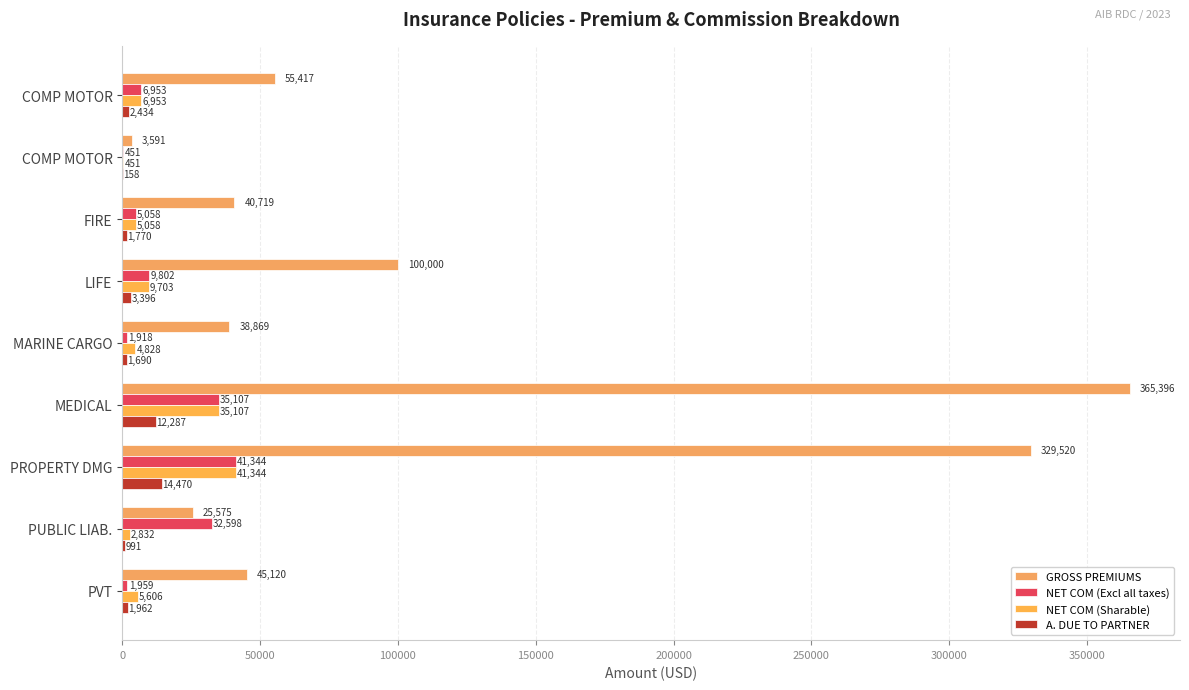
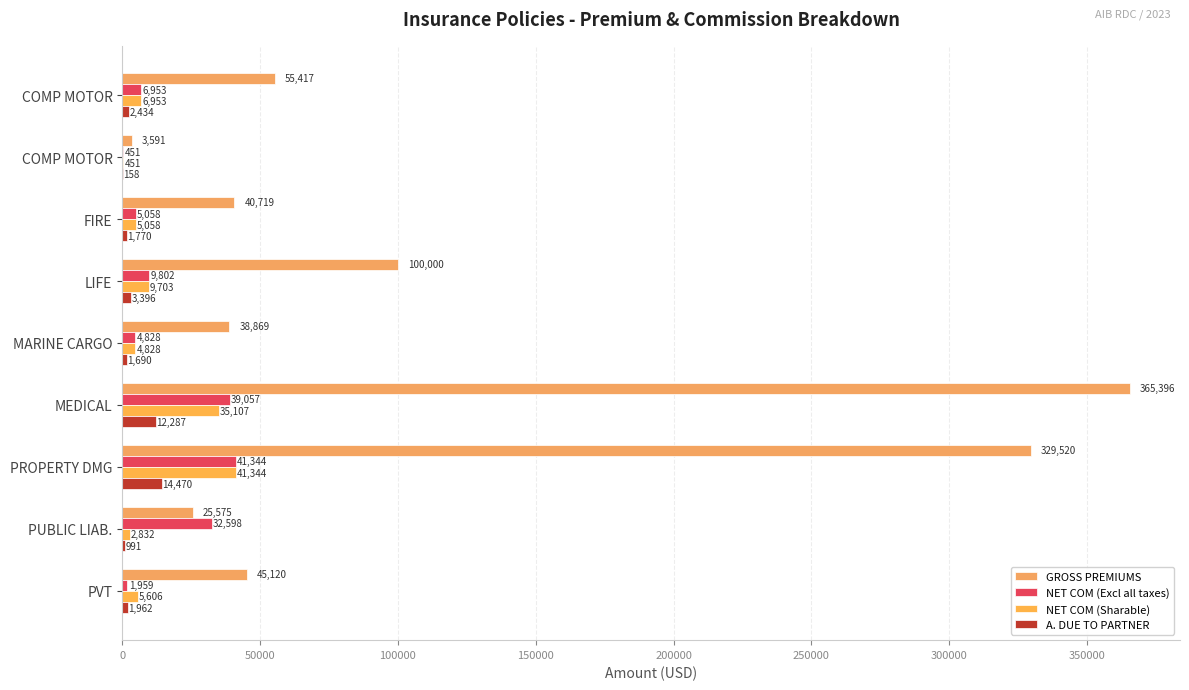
  {
    "NET COM (Excl all taxes)": {
      "FIRE": "5,058",
      "LIFE": "9,802",
-     "MARINE CARGO": "1,918",
-     "MEDICAL": "35,107",
+     "MARINE CARGO": "4,828",
+     "MEDICAL": "39,057",
      "PROPERTY DMG": "41,344",
      "PUBLIC LIAB.": "32,598",
      "PVT": "1,959"
    },
    "A. DUE TO PARTNER": {
      "FIRE": "1,770",
      "LIFE": "3,396",
      "MARINE CARGO": "1,690",
      "MEDICAL": "12,287",
      "PROPERTY DMG": "14,470",
      "PUBLIC LIAB.": "991",
      "PVT": "1,962"
    }
  }
